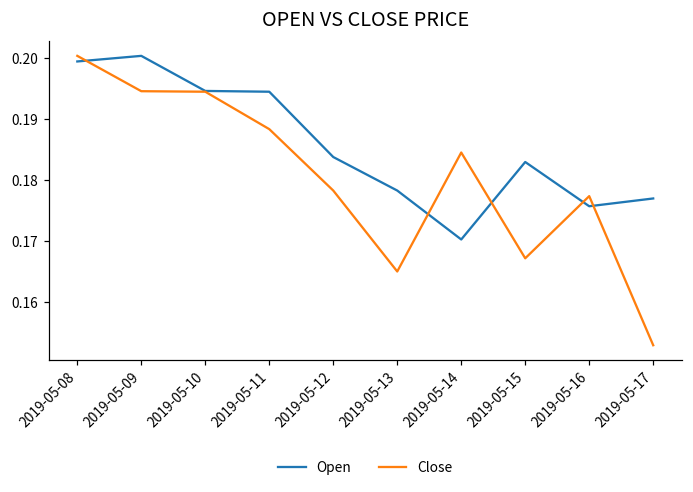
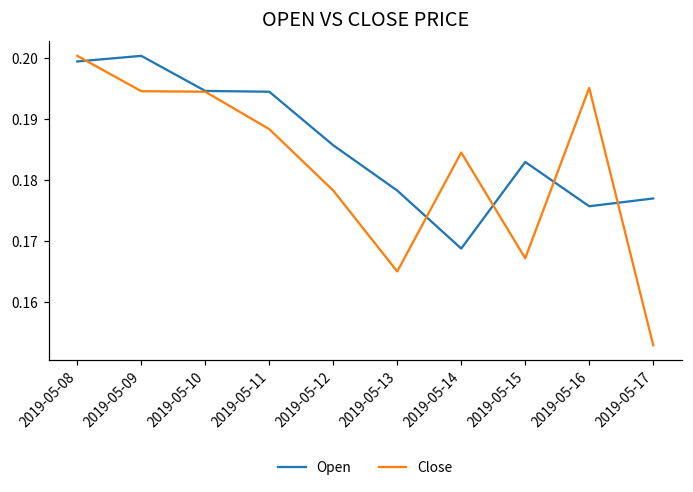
  {
    "Open": {
      "2019-05-08": 0.199,
      "2019-05-09": 0.200,
      "2019-05-11": 0.194,
-     "2019-05-12": 0.184,
+     "2019-05-12": 0.186,
      "2019-05-13": 0.178,
-     "2019-05-14": 0.170,
+     "2019-05-14": 0.169,
      "2019-05-15": 0.183,
      "2019-05-16": 0.176,
      "2019-05-17": 0.177
    },
    "Close": {
      "2019-05-08": 0.200,
      "2019-05-09": 0.195,
      "2019-05-11": 0.188,
      "2019-05-12": 0.178,
      "2019-05-13": 0.165,
      "2019-05-14": 0.184,
      "2019-05-15": 0.167,
-     "2019-05-16": 0.177,
+     "2019-05-16": 0.195,
      "2019-05-17": 0.153
    }
  }
